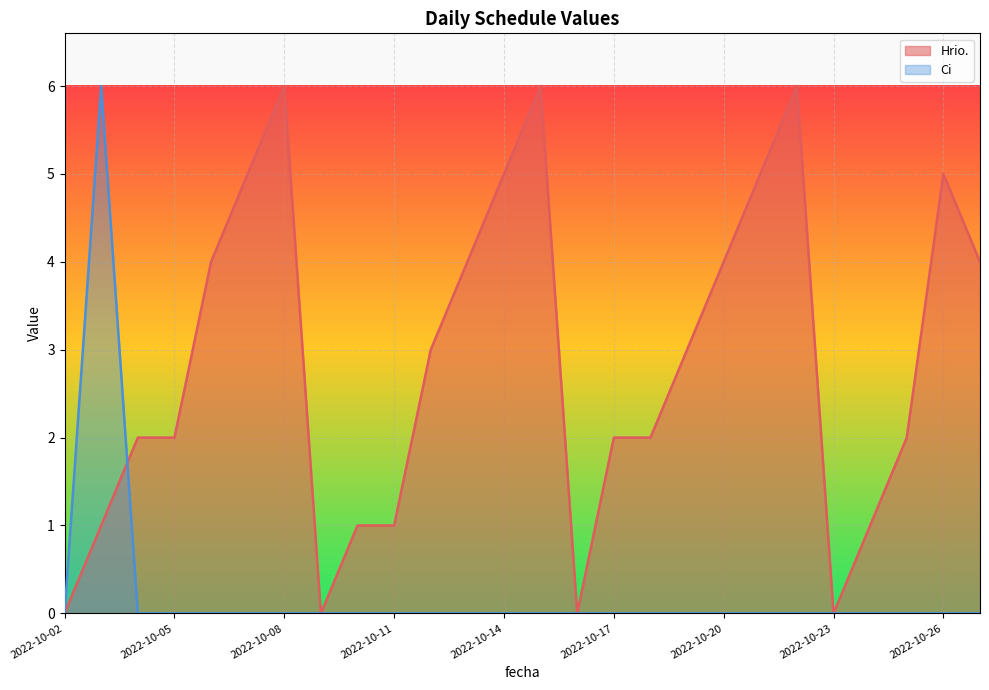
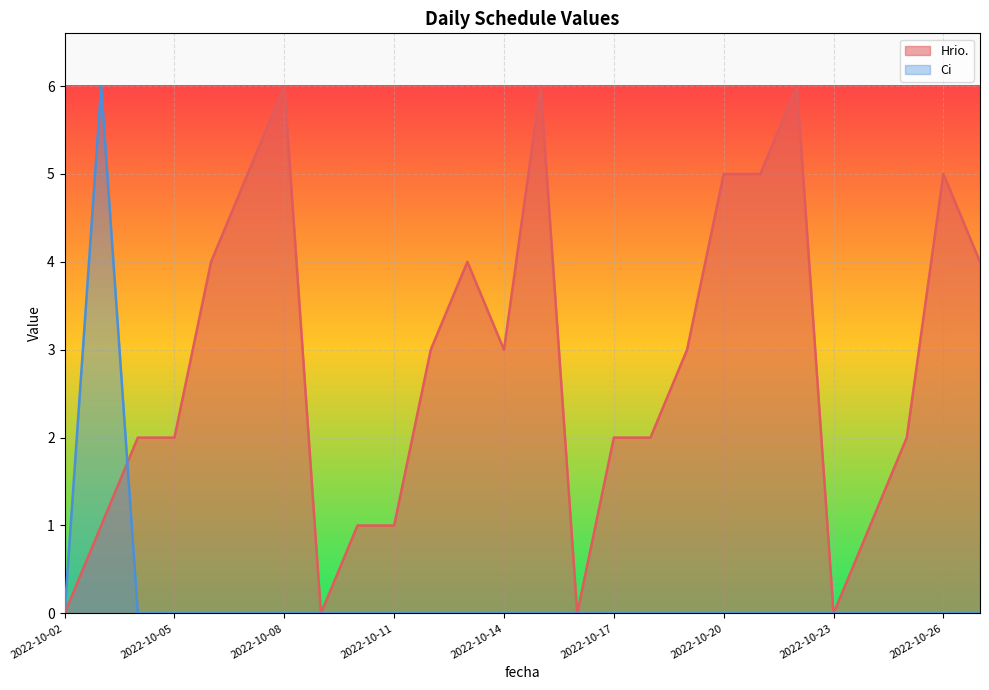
  {
    "Hrio.": {
      "2022-10-05": 2,
      "2022-10-08": 6,
      "2022-10-11": 1,
-     "2022-10-14": 5,
+     "2022-10-14": 3,
      "2022-10-17": 2,
-     "2022-10-20": 4,
+     "2022-10-20": 5,
      "2022-10-26": 5
    },
    "Ci": {
      "2022-10-05": 0,
      "2022-10-08": 0,
      "2022-10-11": 0,
      "2022-10-14": 0,
      "2022-10-17": 0,
      "2022-10-20": 0,
      "2022-10-26": 0
    }
  }
